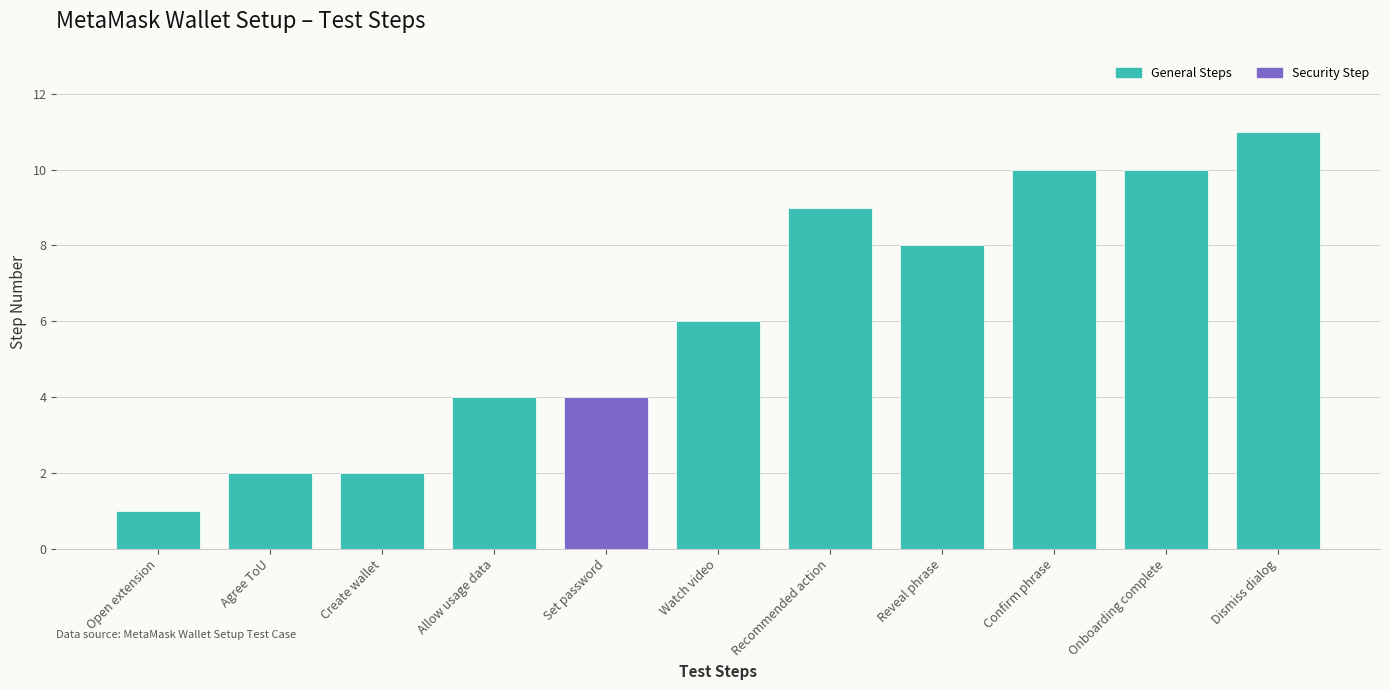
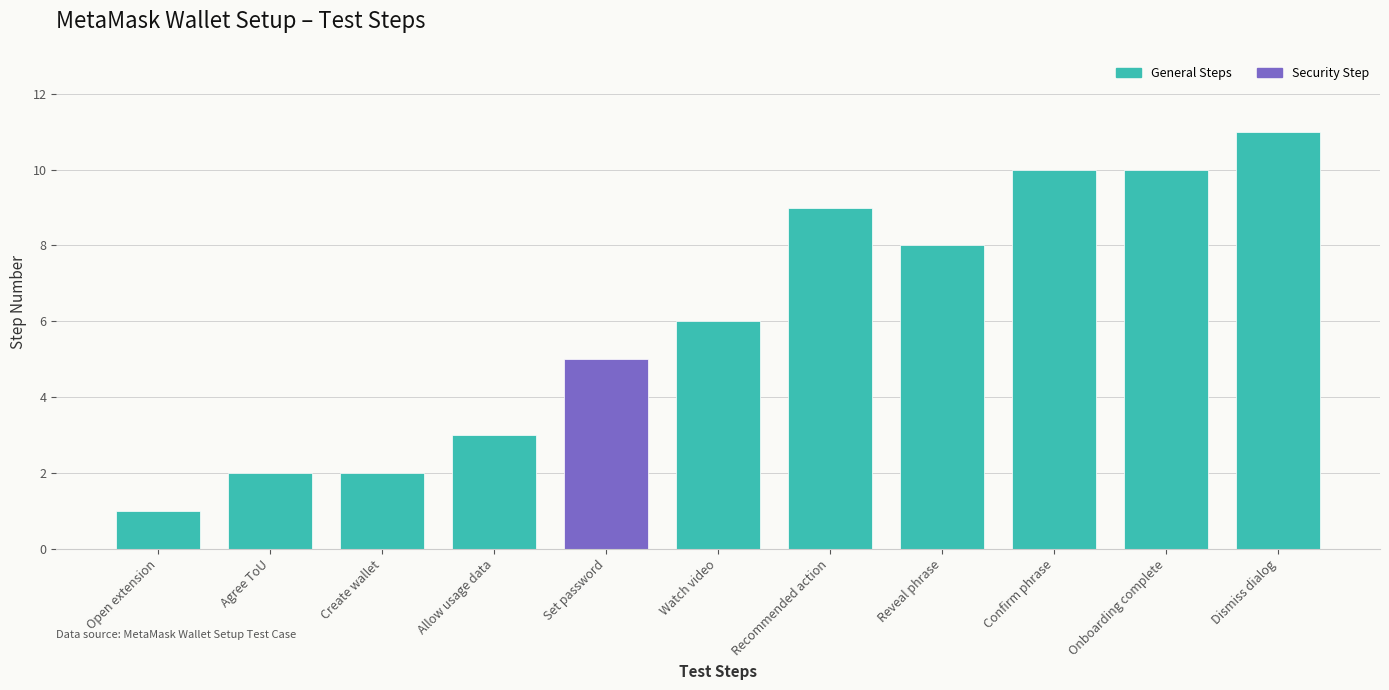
  {
    "Open extension": 1,
    "Agree ToU": 2,
    "Create wallet": 2,
-   "Allow usage data": 4,
-   "Set password": 4,
+   "Allow usage data": 3,
+   "Set password": 5,
    "Watch video": 6,
    "Recommended action": 9,
    "Reveal phrase": 8,
    "Confirm phrase": 10,
    "Onboarding complete": 10,
    "Dismiss dialog": 11
  }
